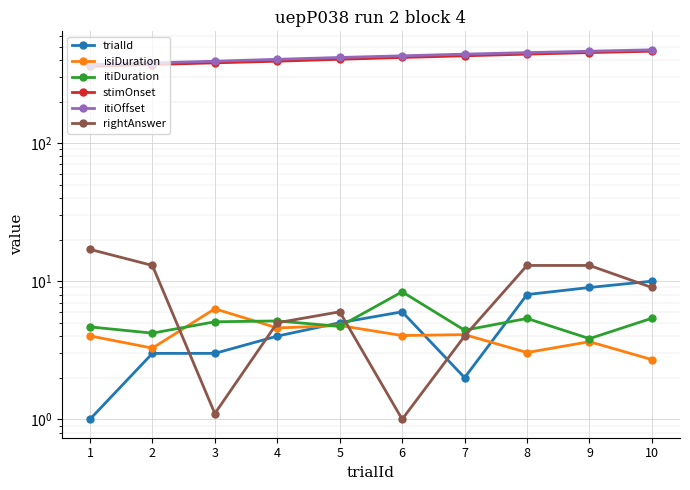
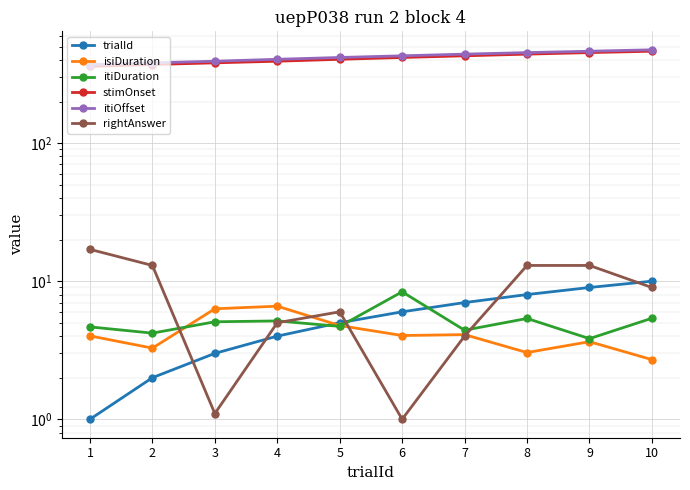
  {
    "trialId": {
      "1": 1,
-     "2": 3,
+     "2": 2,
      "3": 3,
      "4": 4,
      "5": 5,
      "6": 6,
-     "7": 2,
+     "7": 7,
      "8": 8,
      "9": 9,
      "10": 10
    },
    "isiDuration": {
      "1": 4.0,
      "2": 3.3,
      "3": 6,
-     "4": 4.6,
+     "4": 7,
      "6": 4.0,
      "8": 3.0,
      "9": 3.6,
      "10": 2.7
    },
    "itiDuration": {
      "1": 4.7,
      "2": 4.2,
      "3": 5.1,
      "6": 8,
      "7": 4.4,
      "8": 5.4,
      "9": 3.8,
      "10": 5.4
    },
    "rightAnswer": {
      "1": 17,
      "2": 13,
      "3": 1.1,
      "5": 6,
      "6": 1.0,
      "8": 13,
      "9": 13,
      "10": 9
    }
  }
